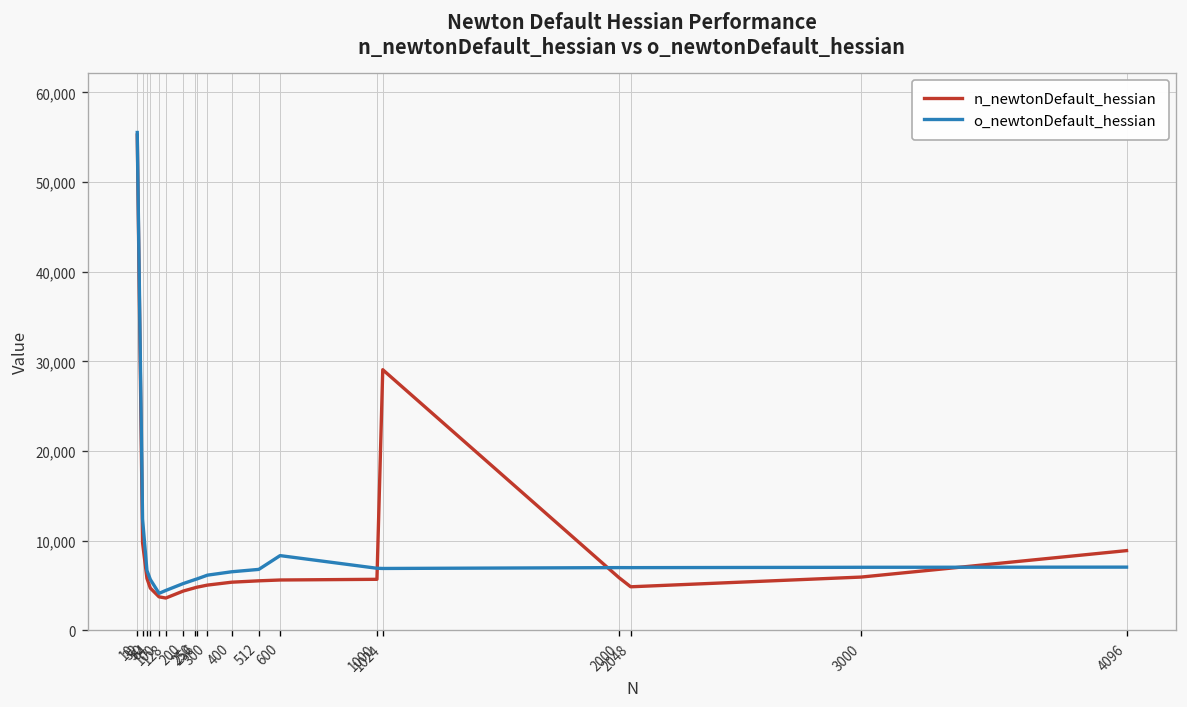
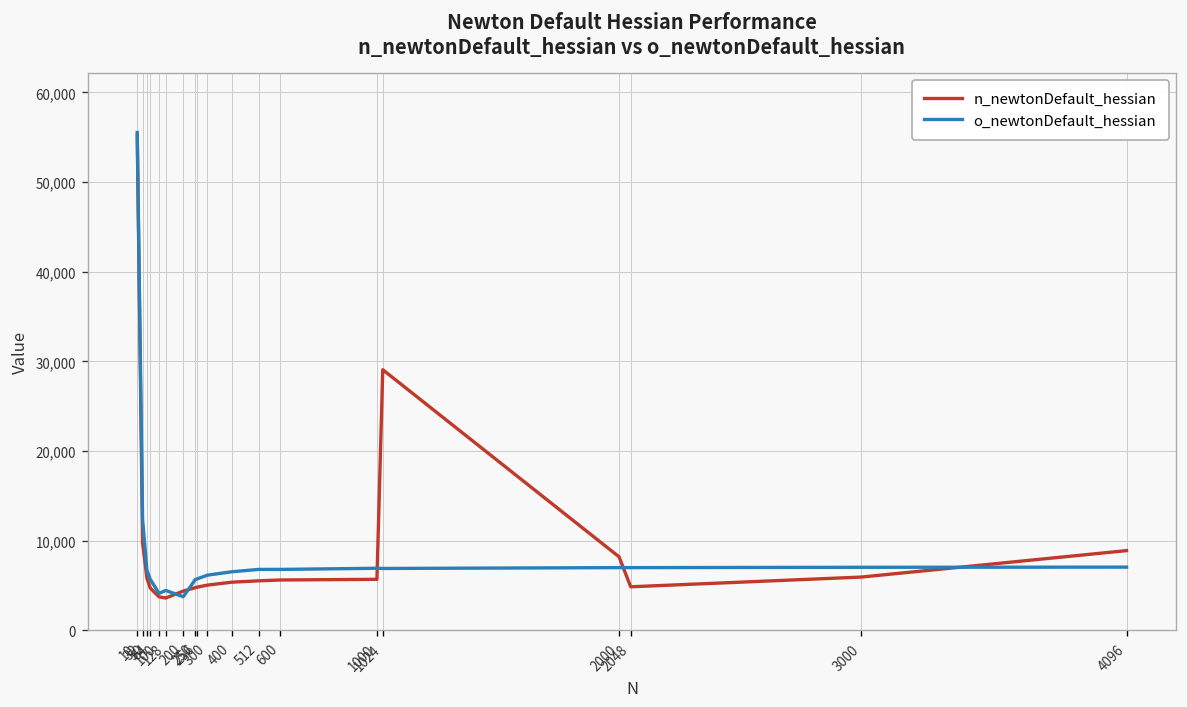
  {
    "n_newtonDefault_hessian": {
      "32": "10,000",
      "50": "6,000",
      "64": "5,000",
      "100": "4,000",
      "128": "4,000",
      "200": "4,000",
      "250": "5,000",
      "256": "5,000",
      "300": "5,000",
      "400": "5,000",
      "512": "6,000",
      "600": "6,000",
      "1000": "6,000",
      "1024": "29,000",
-     "2000": "6,000",
+     "2000": "8,000",
      "2048": "5,000",
      "3000": "6,000",
      "4096": "9,000"
    },
    "o_newtonDefault_hessian": {
      "32": "12,000",
      "50": "7,000",
      "64": "6,000",
      "100": "4,000",
      "128": "4,000",
-     "200": "5,000",
+     "200": "4,000",
      "250": "6,000",
      "256": "6,000",
      "300": "6,000",
      "400": "7,000",
      "512": "7,000",
-     "600": "8,000",
+     "600": "7,000",
      "1000": "7,000",
      "1024": "7,000",
      "2000": "7,000",
      "2048": "7,000",
      "3000": "7,000",
      "4096": "7,000"
    }
  }
